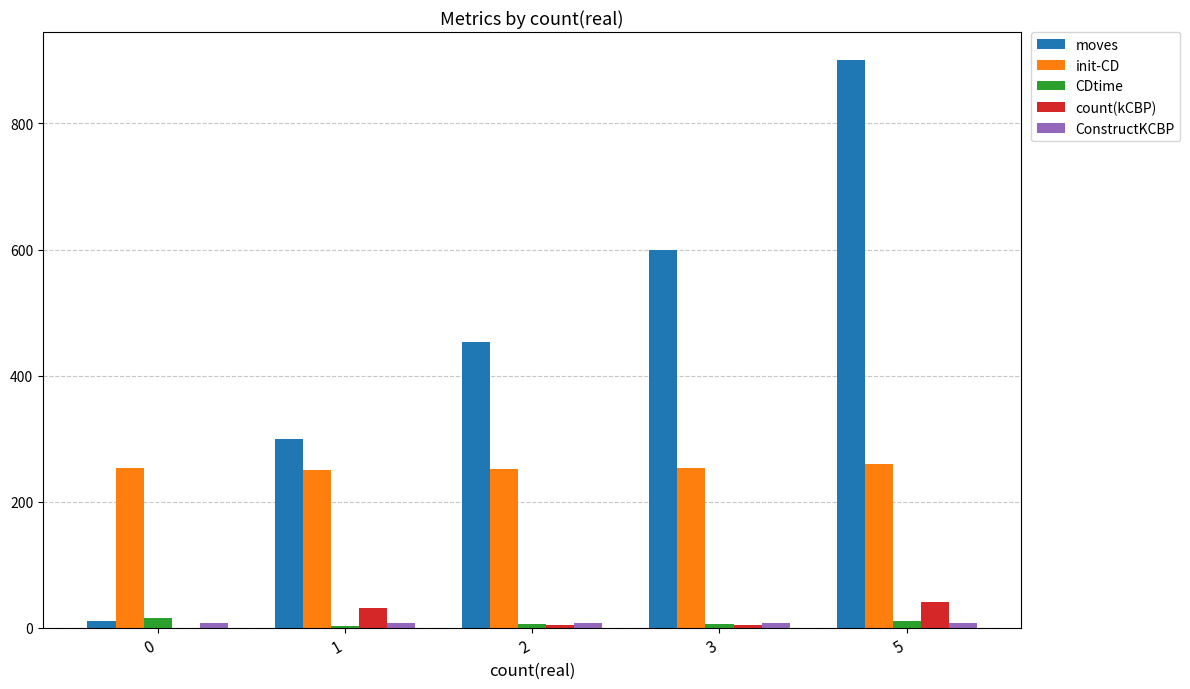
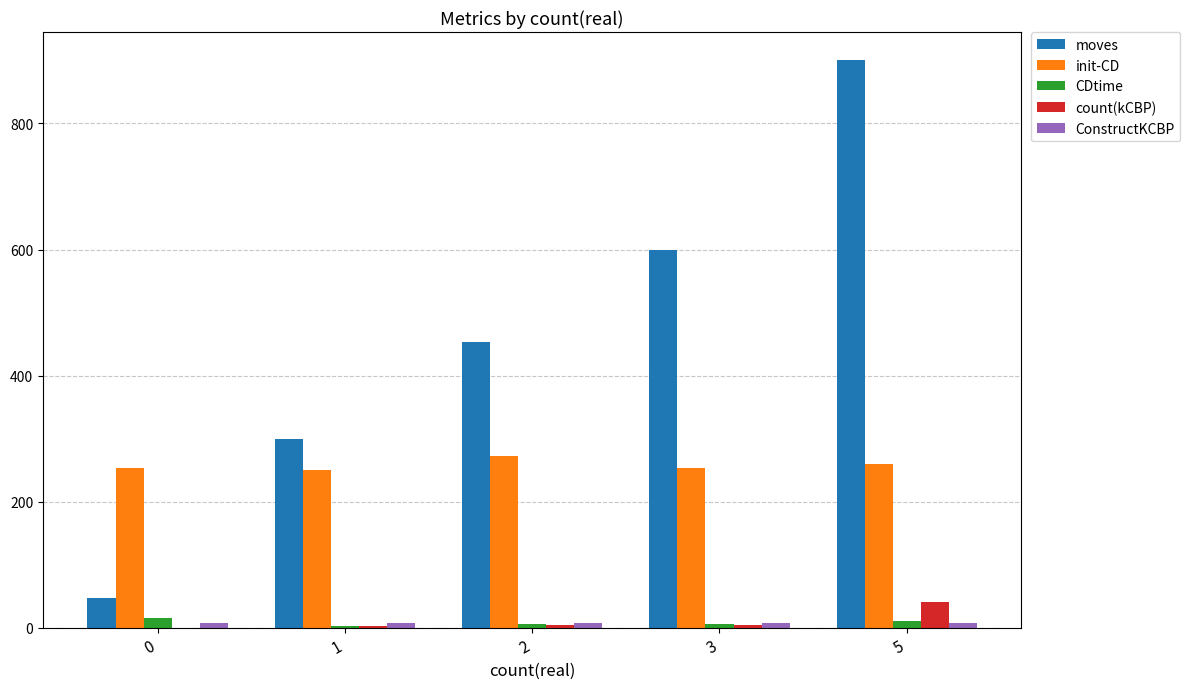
  {
    "moves": {
-     "0": 10,
+     "0": 50,
      "1": 300,
      "2": 450,
      "3": 600,
      "5": 900
    },
    "init-CD": {
      "0": 250,
      "1": 250,
-     "2": 250,
+     "2": 270,
      "3": 250,
      "5": 260
    },
    "CDtime": {
      "0": 20,
      "2": 10,
      "3": 10,
      "5": 10
    },
    "count(kCBP)": {
      "0": 0,
-     "1": 30,
+     "1": 0,
      "2": 0,
      "3": 10,
      "5": 40
    },
    "ConstructKCBP": {
      "0": 10,
      "1": 10,
      "2": 10,
      "3": 10,
      "5": 10
    }
  }
